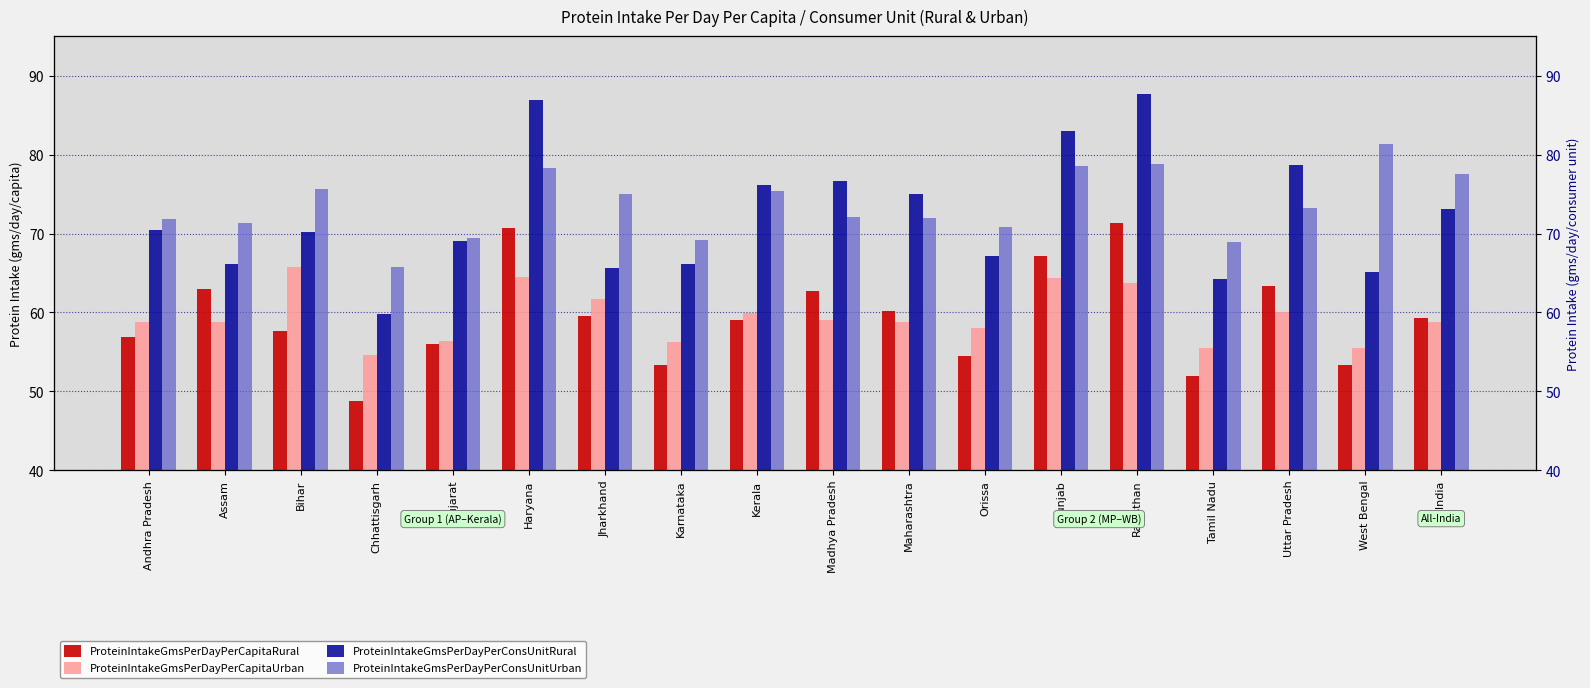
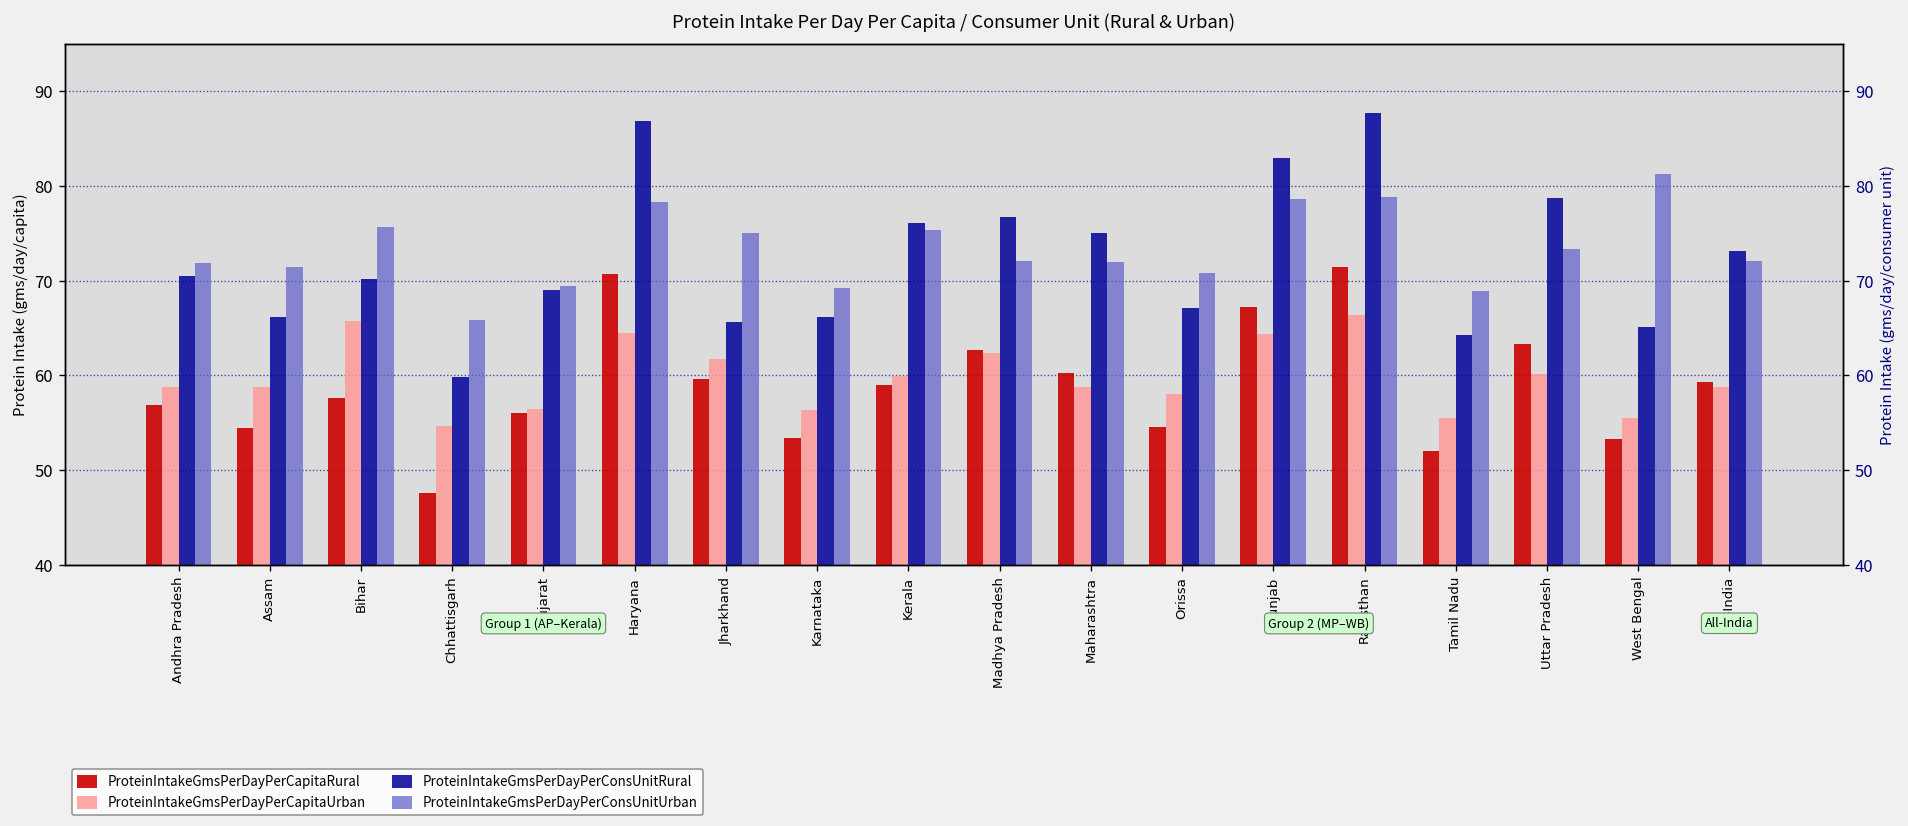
  {
    "ProteinIntakeGmsPerDayPerCapitaRural": {
      "Andhra Pradesh": 57,
-     "Assam": 63,
+     "Assam": 54,
      "Bihar": 58,
-     "Chhattisgarh": 49,
+     "Chhattisgarh": 48,
      "Gujarat": 56,
      "Haryana": 71,
      "Jharkhand": 60,
      "Karnataka": 53,
      "Kerala": 59,
      "Madhya Pradesh": 63,
      "Maharashtra": 60,
      "Orissa": 55,
      "Punjab": 67,
      "Rajasthan": 71,
      "Tamil Nadu": 52,
      "Uttar Pradesh": 63,
      "West Bengal": 53,
      "All-India": 59
    },
    "ProteinIntakeGmsPerDayPerCapitaUrban": {
      "Andhra Pradesh": 59,
      "Assam": 59,
      "Bihar": 66,
      "Chhattisgarh": 55,
      "Haryana": 65,
      "Jharkhand": 62,
      "Karnataka": 56,
      "Kerala": 60,
-     "Madhya Pradesh": 59,
+     "Madhya Pradesh": 62,
      "Maharashtra": 59,
      "Orissa": 58,
      "Punjab": 64,
-     "Rajasthan": 64,
+     "Rajasthan": 66,
      "Tamil Nadu": 56,
      "Uttar Pradesh": 60,
      "West Bengal": 56,
      "All-India": 59
    },
    "ProteinIntakeGmsPerDayPerConsUnitRural": {
      "Andhra Pradesh": 71,
      "Assam": 66,
      "Bihar": 70,
      "Chhattisgarh": 60,
      "Gujarat": 69,
      "Haryana": 87,
      "Jharkhand": 66,
      "Karnataka": 66,
      "Kerala": 76,
      "Madhya Pradesh": 77,
      "Maharashtra": 75,
      "Orissa": 67,
      "Punjab": 83,
      "Rajasthan": 88,
      "Tamil Nadu": 64,
      "Uttar Pradesh": 79,
      "West Bengal": 65,
      "All-India": 73
    },
    "ProteinIntakeGmsPerDayPerConsUnitUrban": {
      "Andhra Pradesh": 72,
      "Assam": 71,
      "Bihar": 76,
      "Chhattisgarh": 66,
      "Gujarat": 69,
      "Haryana": 78,
      "Jharkhand": 75,
      "Karnataka": 69,
      "Kerala": 75,
      "Madhya Pradesh": 72,
      "Maharashtra": 72,
      "Orissa": 71,
      "Punjab": 79,
      "Rajasthan": 79,
      "Tamil Nadu": 69,
      "Uttar Pradesh": 73,
      "West Bengal": 81,
-     "All-India": 78
+     "All-India": 72
    }
  }
